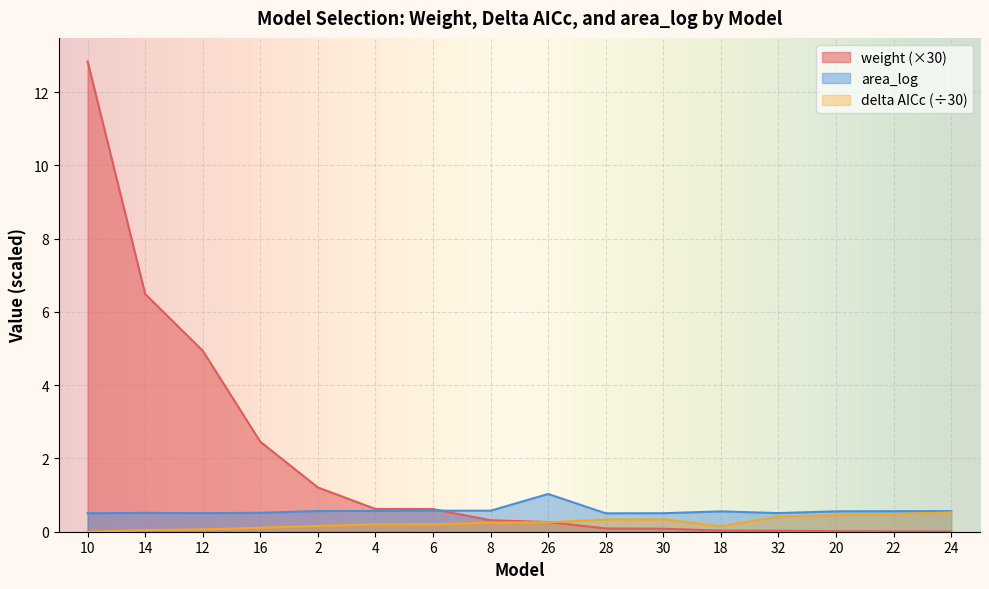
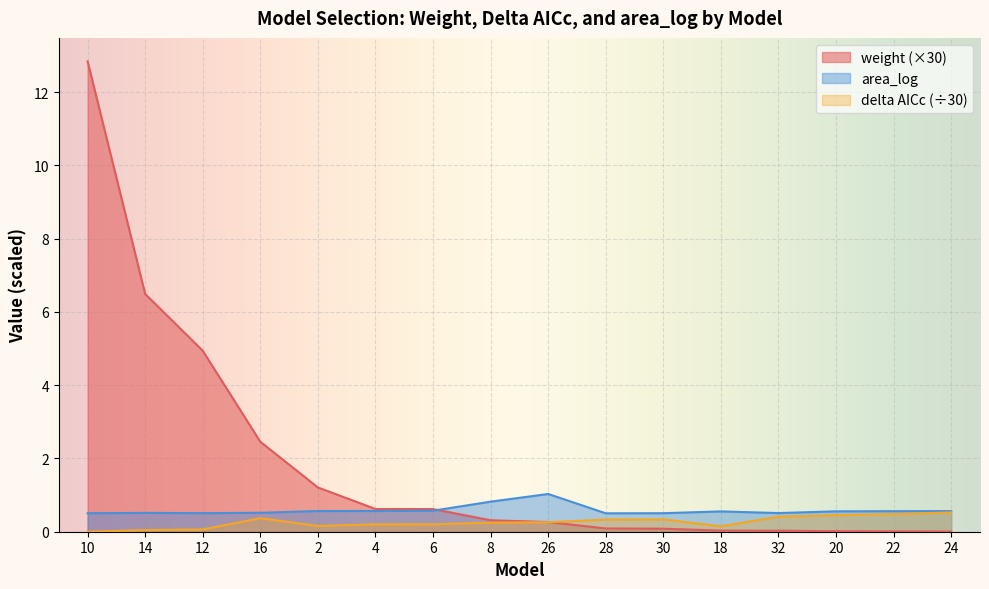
  {
    "weight (×30)": {
      "10": 12.8,
      "14": 6.5,
      "12": 4.9,
      "16": 2.5,
      "2": 1.2,
      "28": 0.1,
      "30": 0.1,
      "18": 0.0,
      "32": 0.0,
      "20": 0.0,
      "22": 0.0,
      "24": 0.0
    },
    "area_log": {
      "10": 0.5,
      "14": 0.5,
      "12": 0.5,
      "16": 0.5,
      "2": 0.6,
-     "8": 0.6,
+     "8": 0.8,
      "26": 1.0,
      "28": 0.5,
      "30": 0.5,
      "18": 0.6,
      "32": 0.5,
      "20": 0.6,
      "22": 0.6
    },
    "delta AICc (÷30)": {
      "10": 0.0,
      "14": 0.0,
      "12": 0.1,
-     "16": 0.1,
+     "16": 0.4,
      "2": 0.2,
      "4": 0.2,
      "6": 0.2,
      "28": 0.3,
      "30": 0.3,
      "18": 0.1,
      "32": 0.4,
      "20": 0.5,
      "22": 0.5
    }
  }
